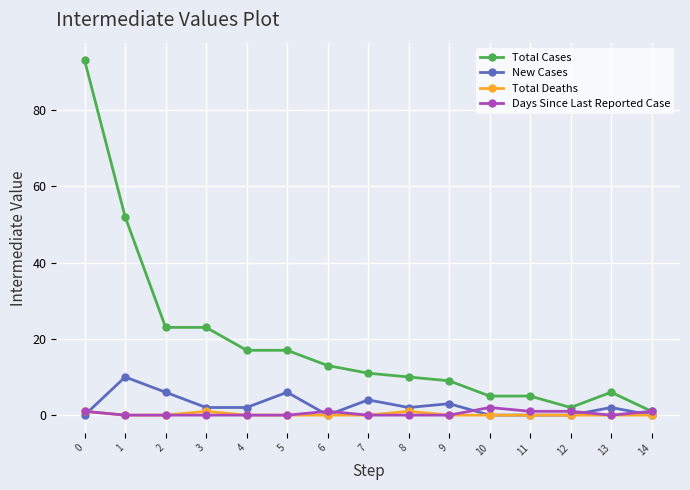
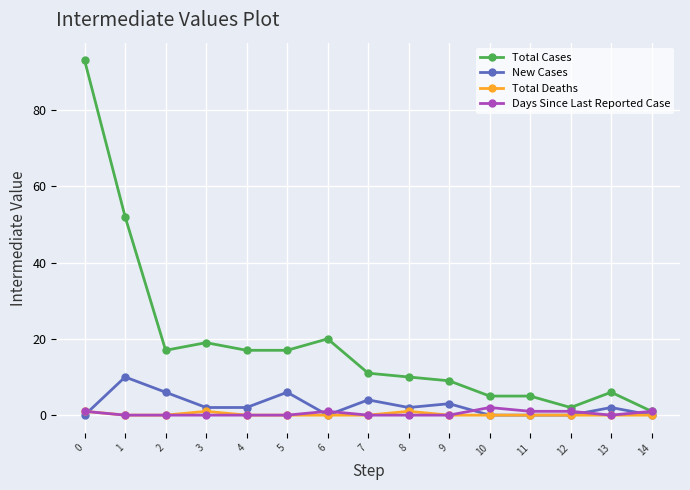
  {
    "Total Cases": {
      "0": 93,
      "1": 52,
-     "2": 23,
-     "3": 23,
+     "2": 17,
+     "3": 19,
      "4": 17,
      "5": 17,
-     "6": 13,
+     "6": 20,
      "7": 11,
      "8": 10,
      "9": 9,
      "10": 5,
      "11": 5,
      "12": 2,
      "13": 6
    },
    "New Cases": {
      "0": 0,
      "1": 10,
      "2": 6,
      "3": 2,
      "4": 2,
      "5": 6,
      "7": 4,
      "8": 2,
      "9": 3,
      "13": 2
    },
    "Total Deaths": {
      "3": 1,
      "8": 1
    },
    "Days Since Last Reported Case": {
      "3": 0,
      "6": 1,
      "8": 0,
      "10": 2,
      "11": 1,
      "12": 1
    }
  }
